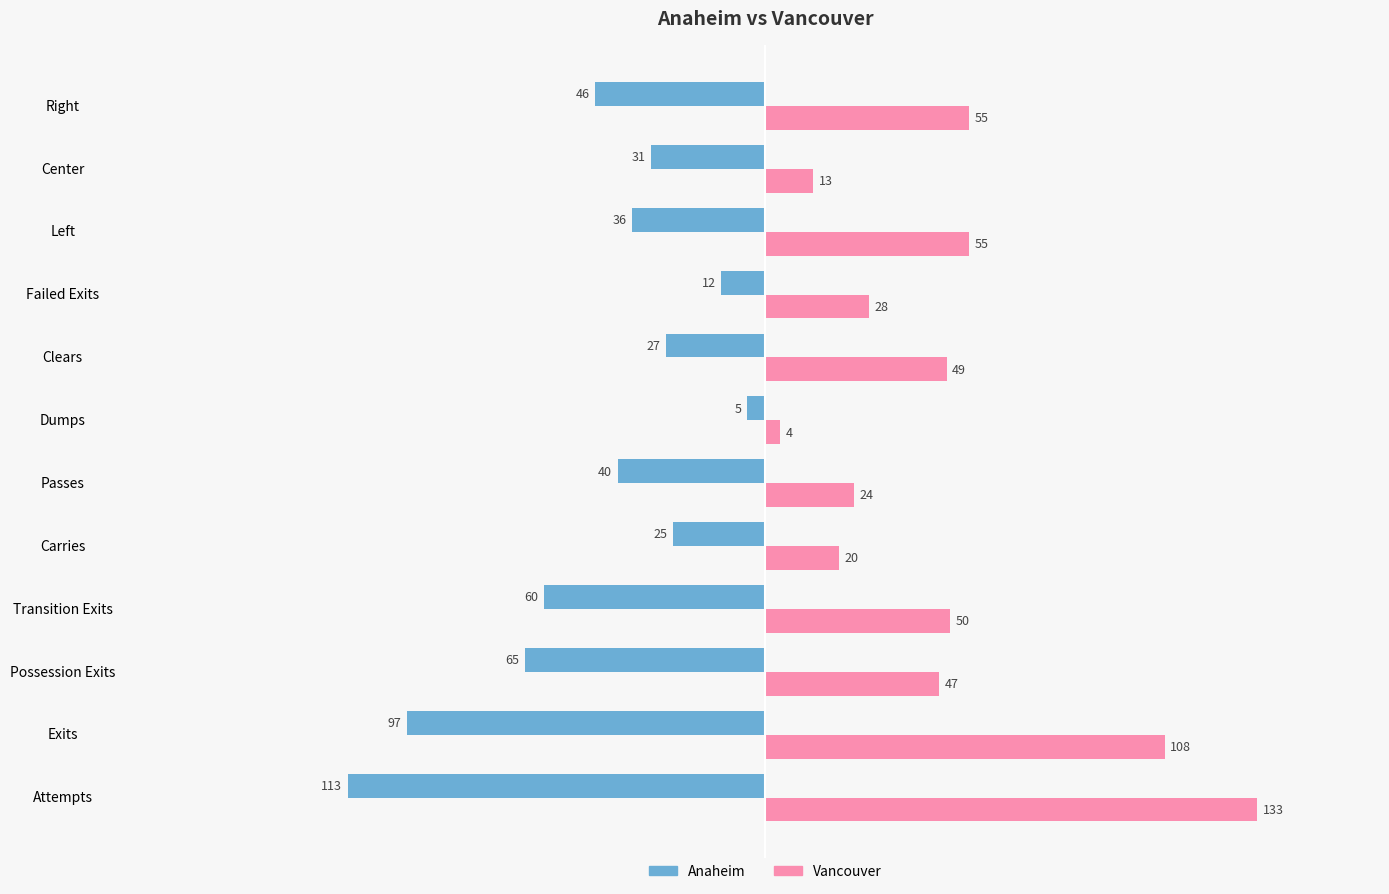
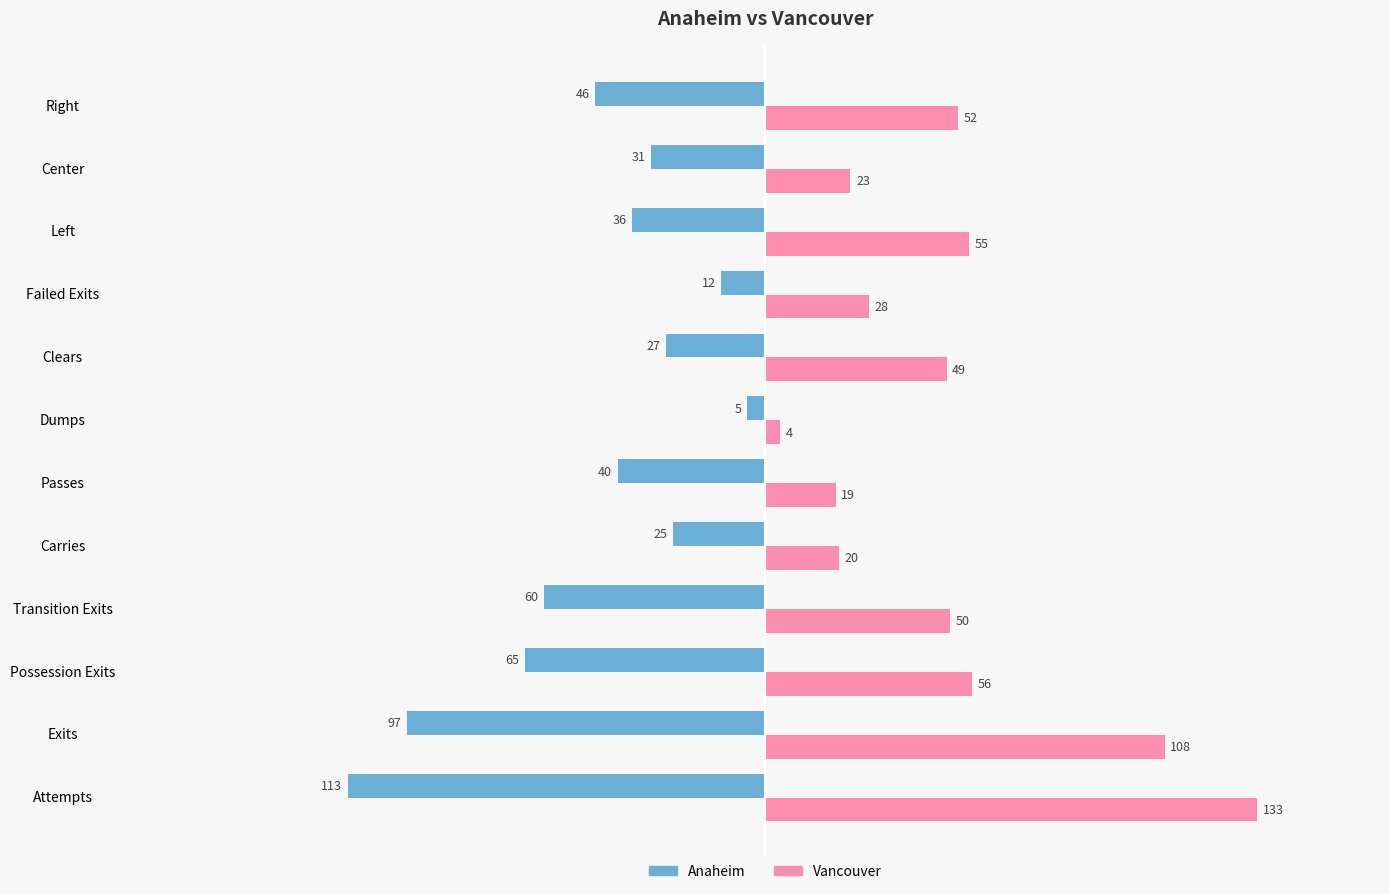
  {
    "Vancouver": {
-     "Right": 55,
-     "Center": 13,
+     "Right": 52,
+     "Center": 23,
      "Left": 55,
      "Failed Exits": 28,
      "Clears": 49,
      "Dumps": 4,
-     "Passes": 24,
+     "Passes": 19,
      "Carries": 20,
      "Transition Exits": 50,
-     "Possession Exits": 47,
+     "Possession Exits": 56,
      "Exits": 108,
      "Attempts": 133
    }
  }
